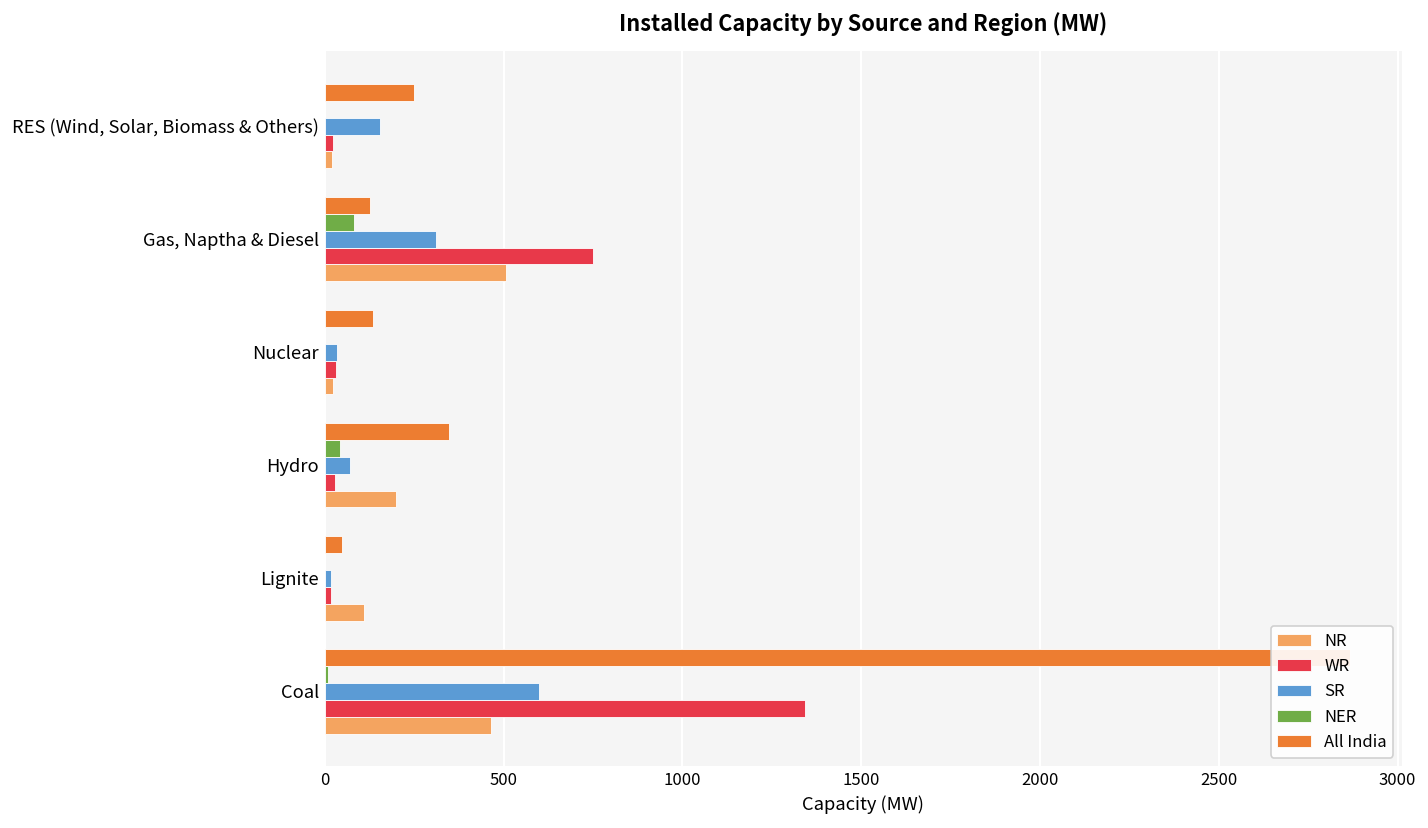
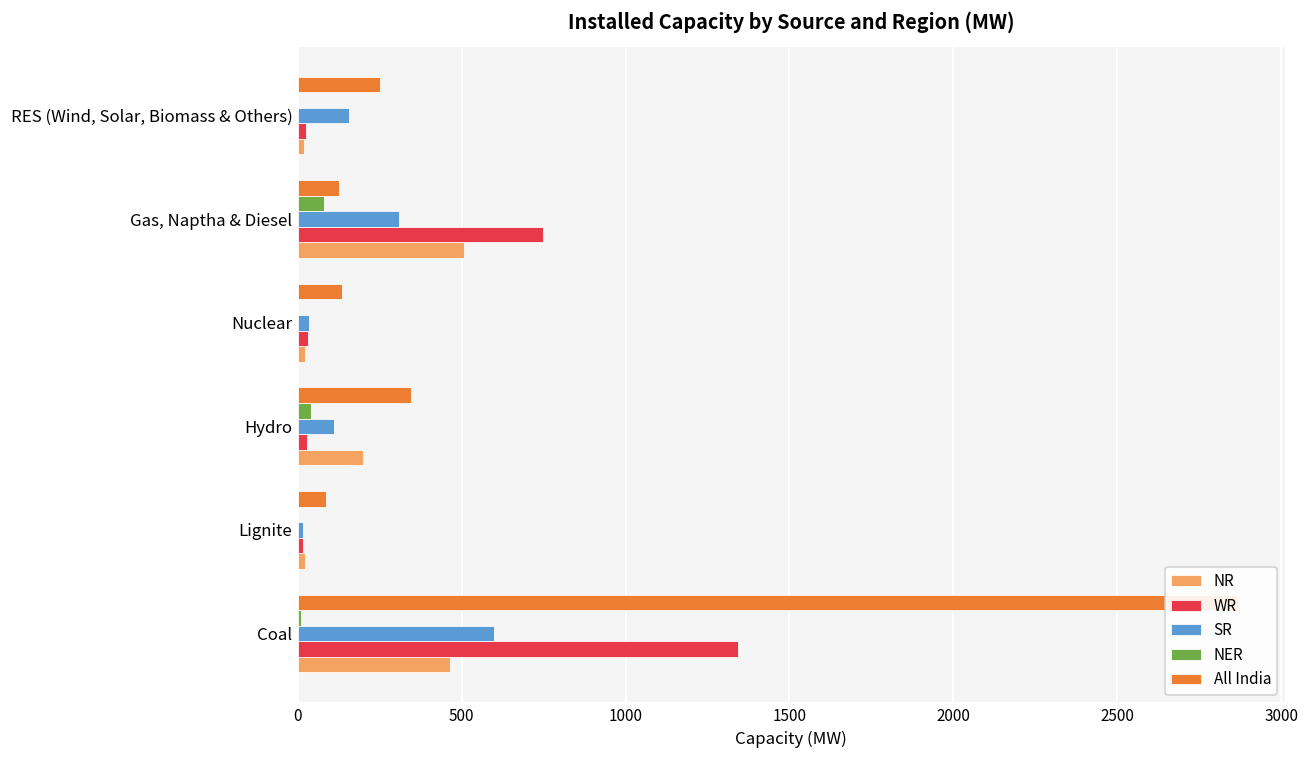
  {
    "NR": {
      "RES (Wind, Solar, Biomass & Others)": 20,
      "Gas, Naptha & Diesel": 510,
      "Nuclear": 20,
      "Hydro": 200,
-     "Lignite": 110,
+     "Lignite": 20,
      "Coal": 460
    },
    "WR": {
      "RES (Wind, Solar, Biomass & Others)": 20,
      "Gas, Naptha & Diesel": 750,
      "Nuclear": 30,
      "Hydro": 30,
      "Lignite": 20,
      "Coal": 1340
    },
    "SR": {
      "RES (Wind, Solar, Biomass & Others)": 160,
      "Gas, Naptha & Diesel": 310,
      "Nuclear": 30,
-     "Hydro": 70,
+     "Hydro": 110,
      "Lignite": 20,
      "Coal": 600
    },
    "NER": {
      "RES (Wind, Solar, Biomass & Others)": 0,
      "Gas, Naptha & Diesel": 80,
      "Nuclear": 0,
      "Hydro": 40,
      "Lignite": 0,
      "Coal": 10
    },
    "All India": {
      "RES (Wind, Solar, Biomass & Others)": 250,
      "Gas, Naptha & Diesel": 130,
      "Nuclear": 130,
      "Hydro": 350,
-     "Lignite": 50
+     "Lignite": 90
    }
  }
